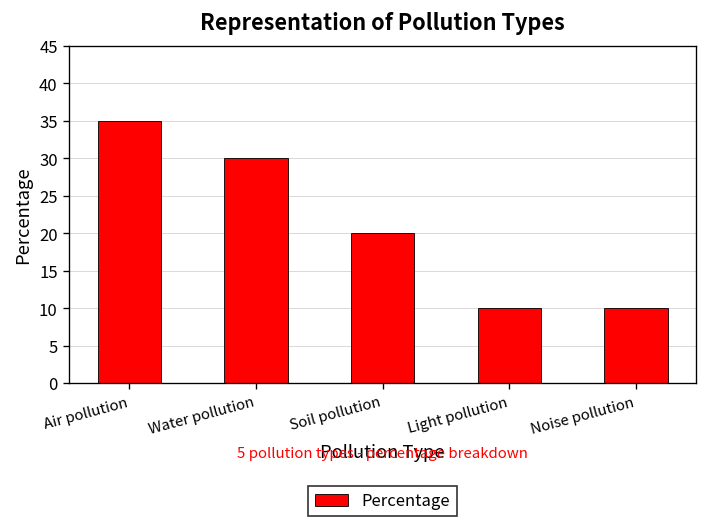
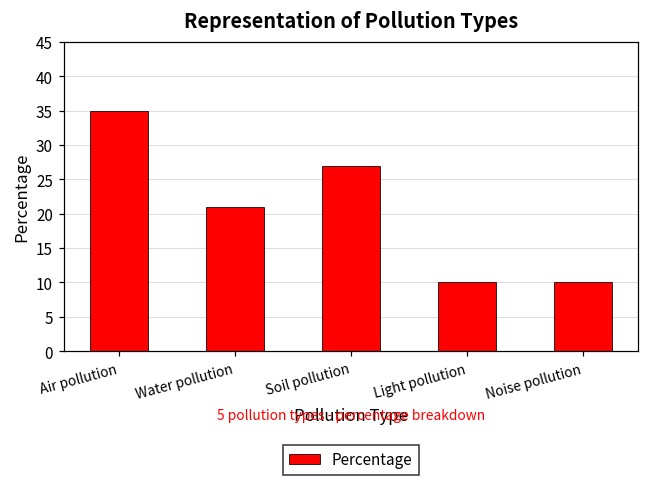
  {
    "Air pollution": 35,
-   "Water pollution": 30,
-   "Soil pollution": 20,
+   "Water pollution": 21,
+   "Soil pollution": 27,
    "Light pollution": 10,
    "Noise pollution": 10
  }
